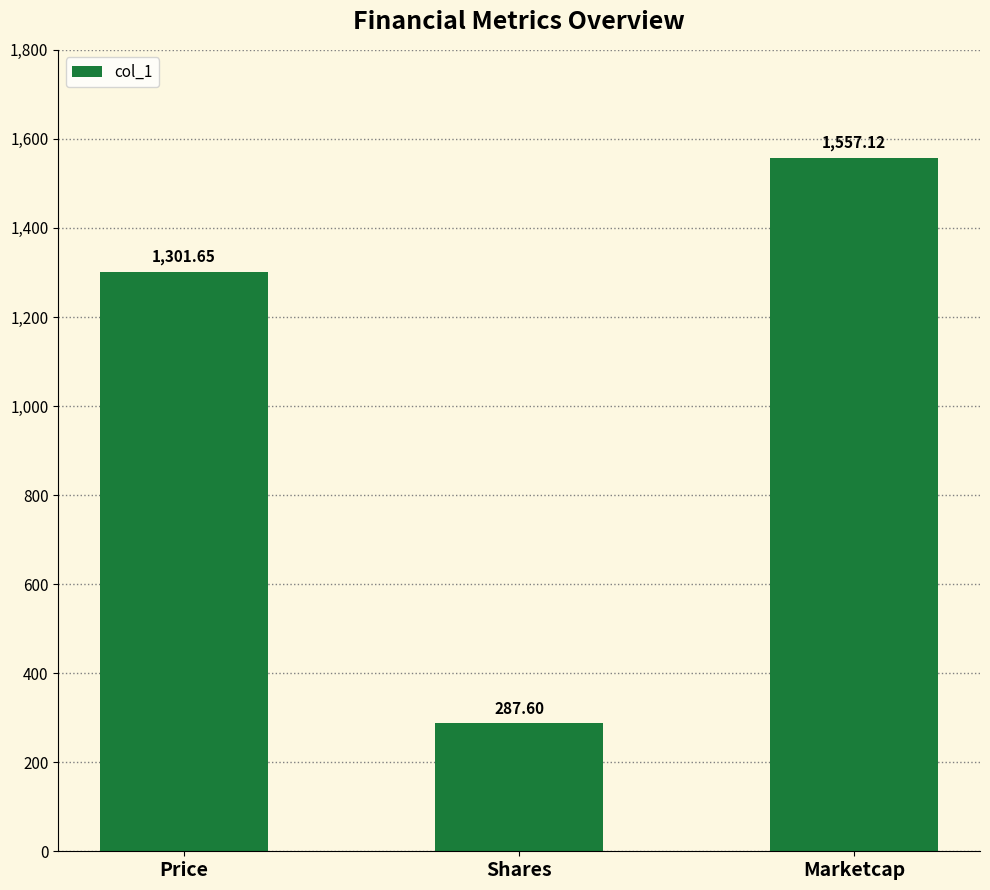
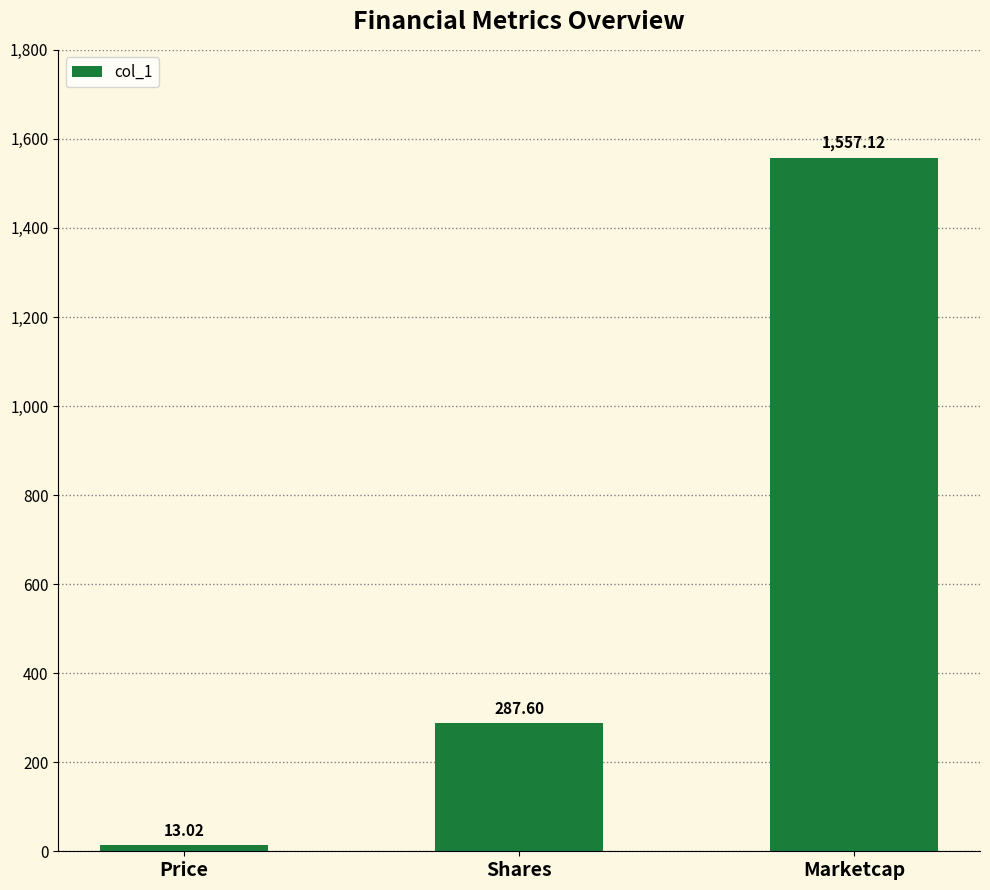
  {
-   "Price": "1,301.65",
+   "Price": "13.02",
    "Shares": "287.60",
    "Marketcap": "1,557.12"
  }
